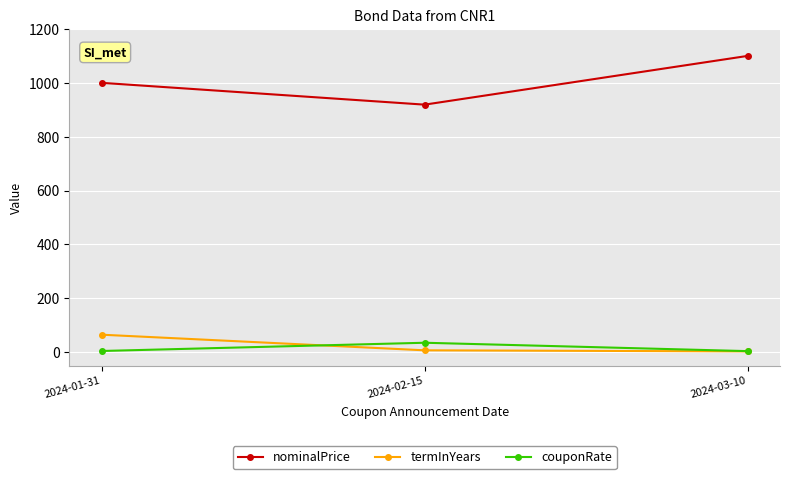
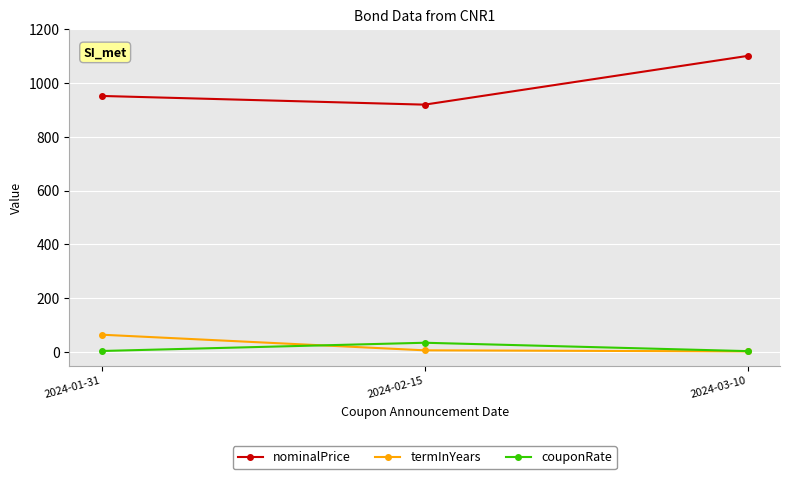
  {
    "nominalPrice": {
-     "2024-01-31": 1000,
+     "2024-01-31": 950,
      "2024-02-15": 920,
      "2024-03-10": 1100
    },
    "termInYears": {
      "2024-01-31": 70,
      "2024-02-15": 10
    },
    "couponRate": {
      "2024-01-31": 0,
      "2024-02-15": 40
    }
  }
